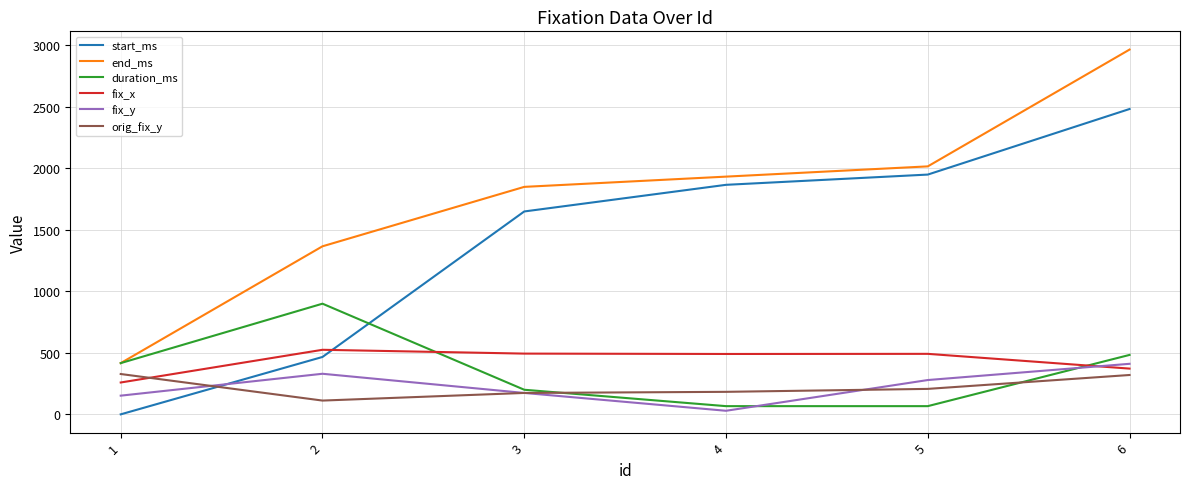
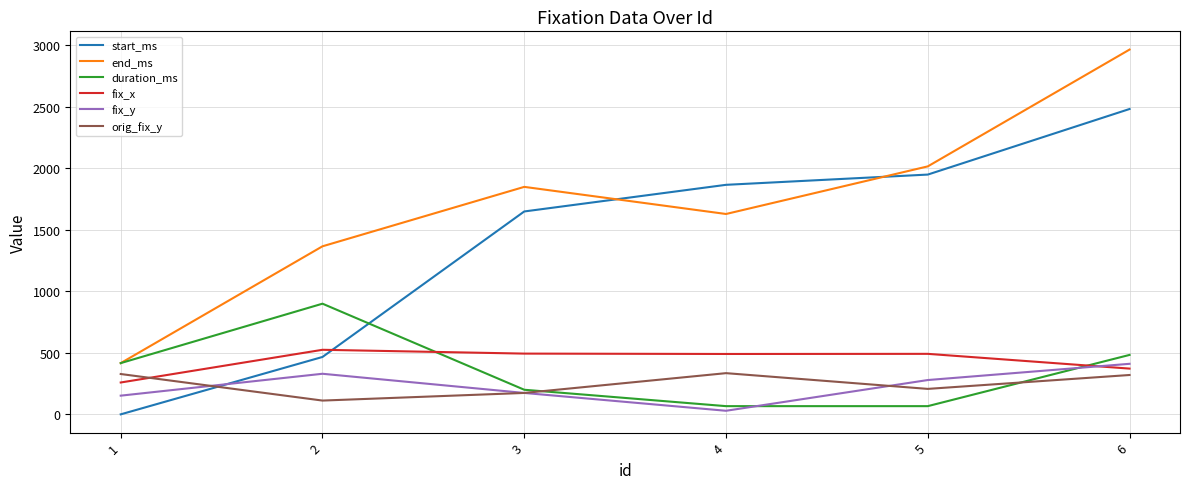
  {
    "start_ms": {
      "1": 0,
      "2": 470,
      "3": 1650,
      "4": 1870,
      "5": 1950,
      "6": 2480
    },
    "end_ms": {
      "2": 1370,
      "3": 1850,
-     "4": 1930,
+     "4": 1630,
      "5": 2020,
      "6": 2970
    },
    "duration_ms": {
      "2": 900,
      "3": 200,
      "4": 70,
      "5": 70,
      "6": 480
    },
    "fix_x": {
      "1": 260,
      "2": 530,
      "3": 490,
      "4": 490,
      "5": 490,
      "6": 370
    },
    "fix_y": {
      "1": 150,
      "2": 330,
      "4": 30,
      "5": 280,
      "6": 410
    },
    "orig_fix_y": {
      "1": 330,
      "2": 110,
-     "4": 180,
+     "4": 340,
      "5": 210,
      "6": 320
    }
  }
